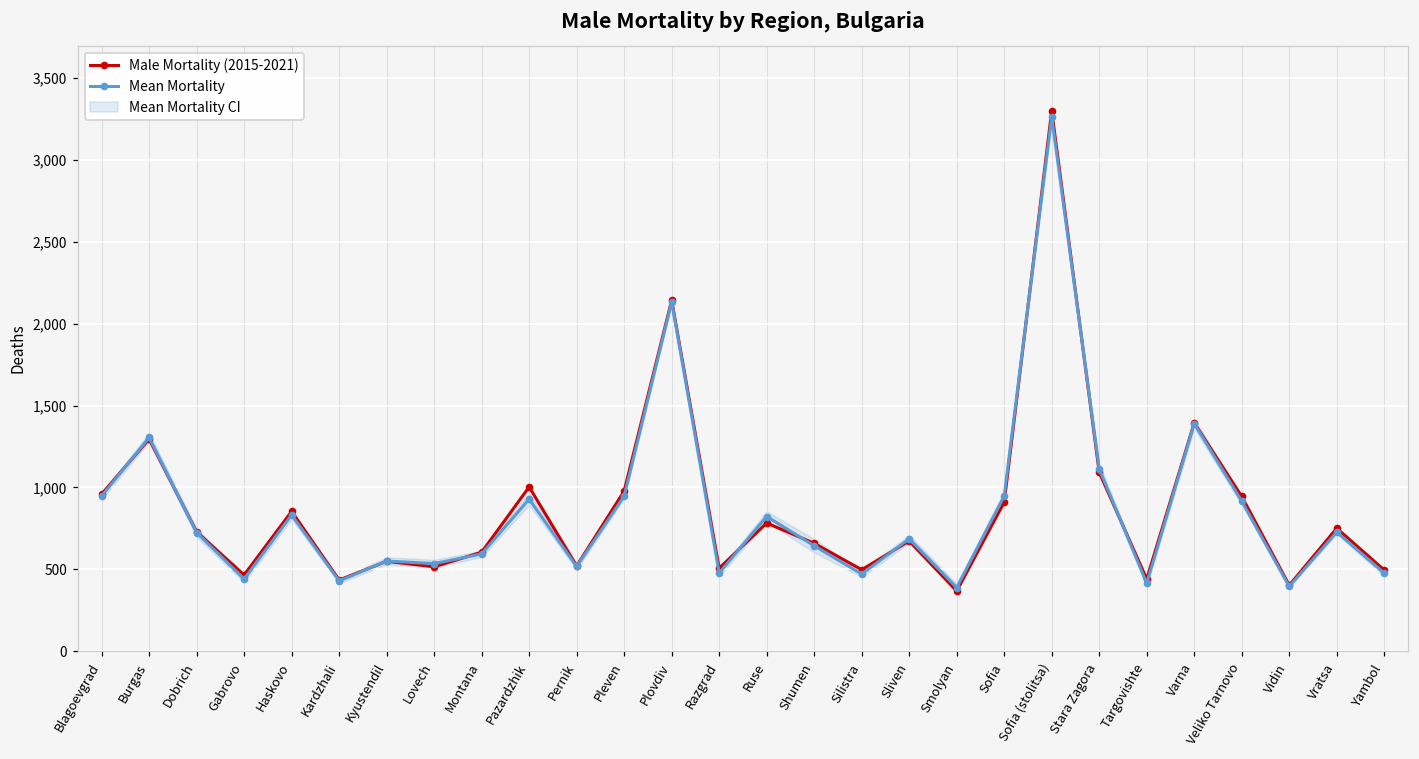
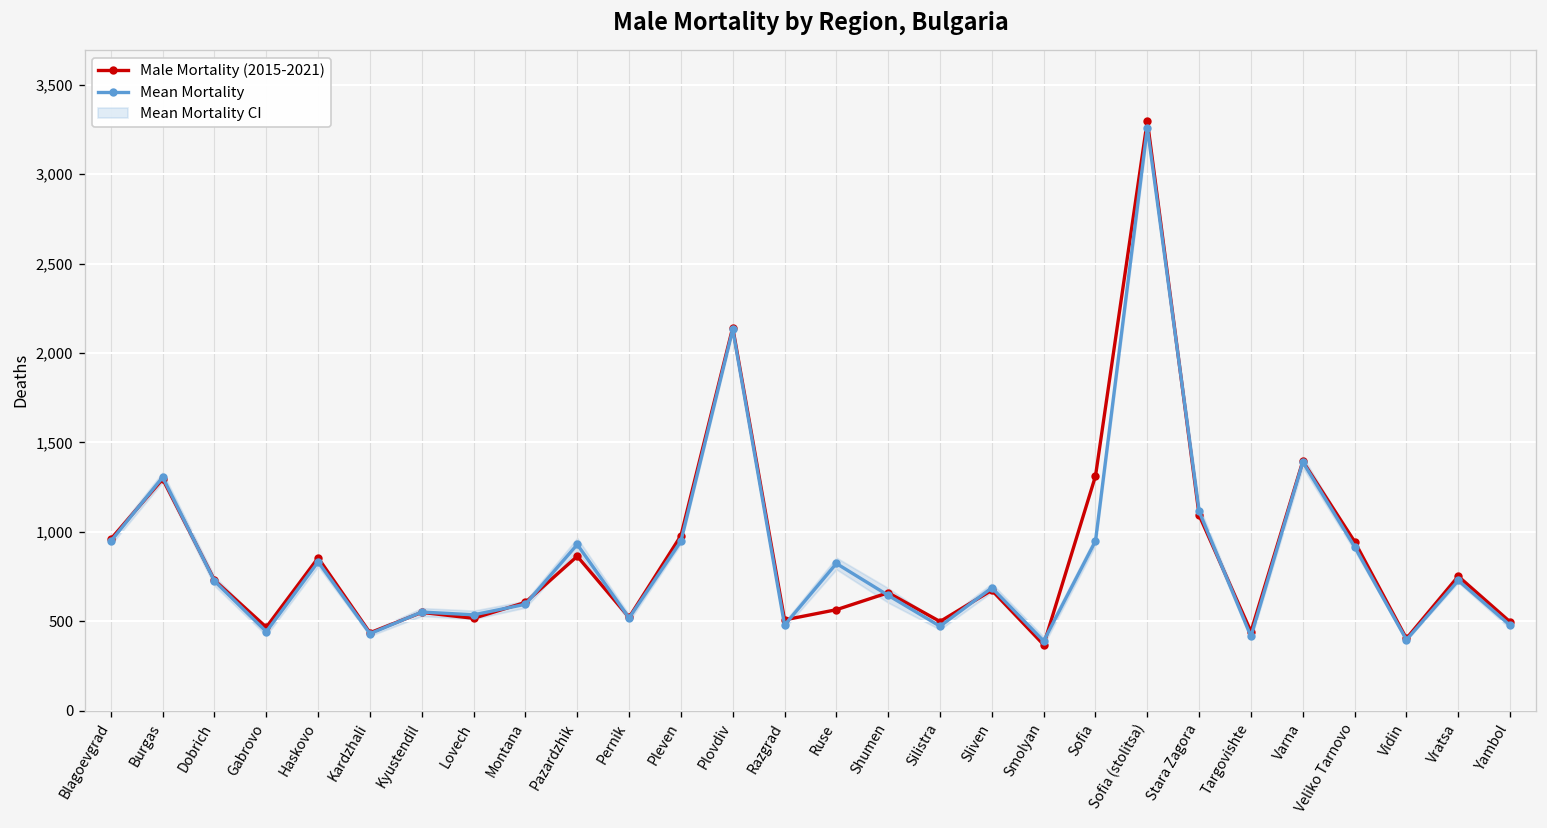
  {
    "Male Mortality (2015-2021)": {
      "Lovech": "520",
-     "Pazardzhik": "1,000",
-     "Ruse": "780",
+     "Pazardzhik": "860",
+     "Ruse": "560",
      "Smolyan": "370",
-     "Sofia": "910",
+     "Sofia": "1,310",
      "Stara Zagora": "1,090"
    }
  }
